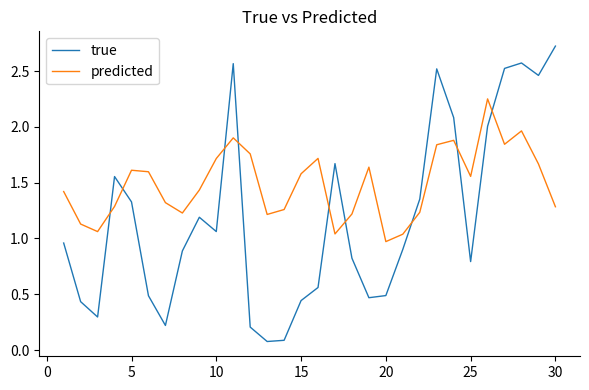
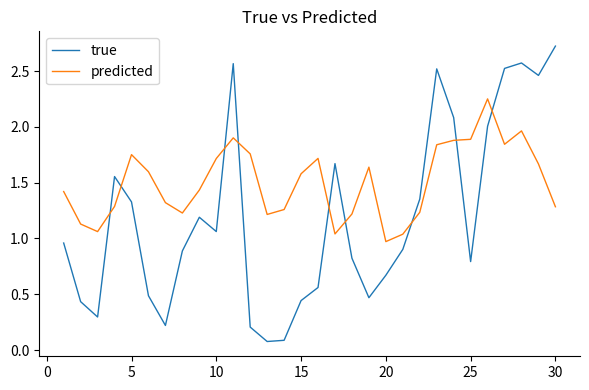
  {
    "true": {
      "5": 1.33,
      "10": 1.06,
      "15": 0.44,
-     "20": 0.49,
+     "20": 0.67,
      "25": 0.79,
      "30": 2.72
    },
    "predicted": {
-     "5": 1.61,
+     "5": 1.75,
      "10": 1.72,
      "15": 1.58,
      "20": 0.97,
-     "25": 1.56,
+     "25": 1.89,
      "30": 1.28
    }
  }
